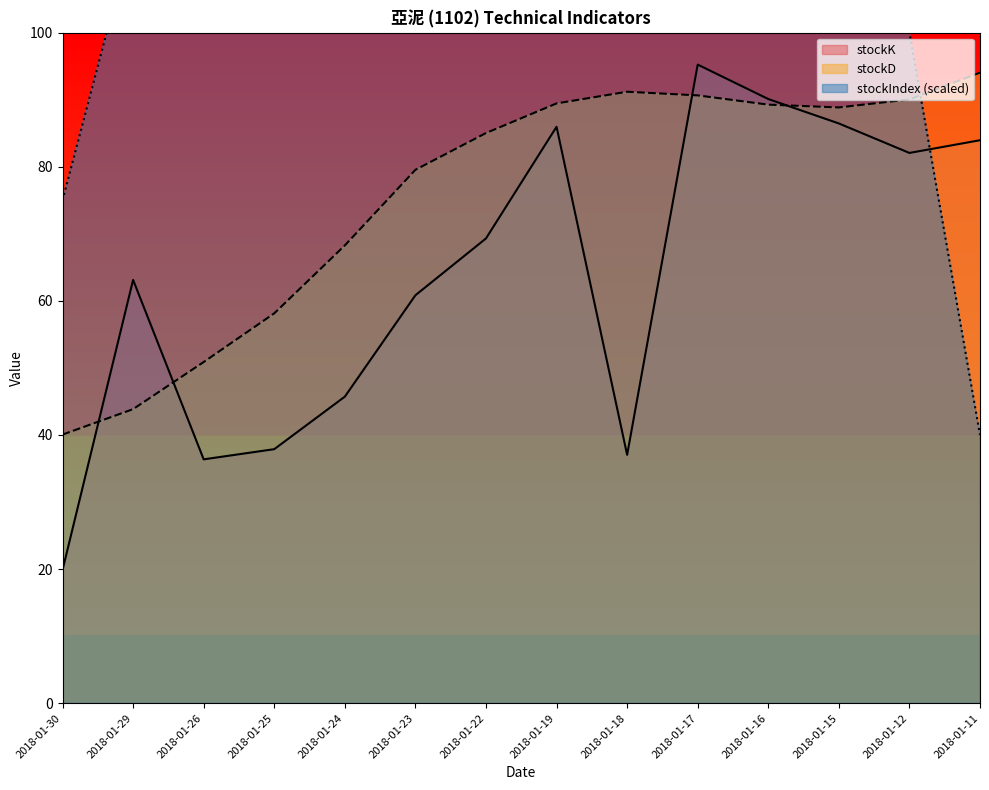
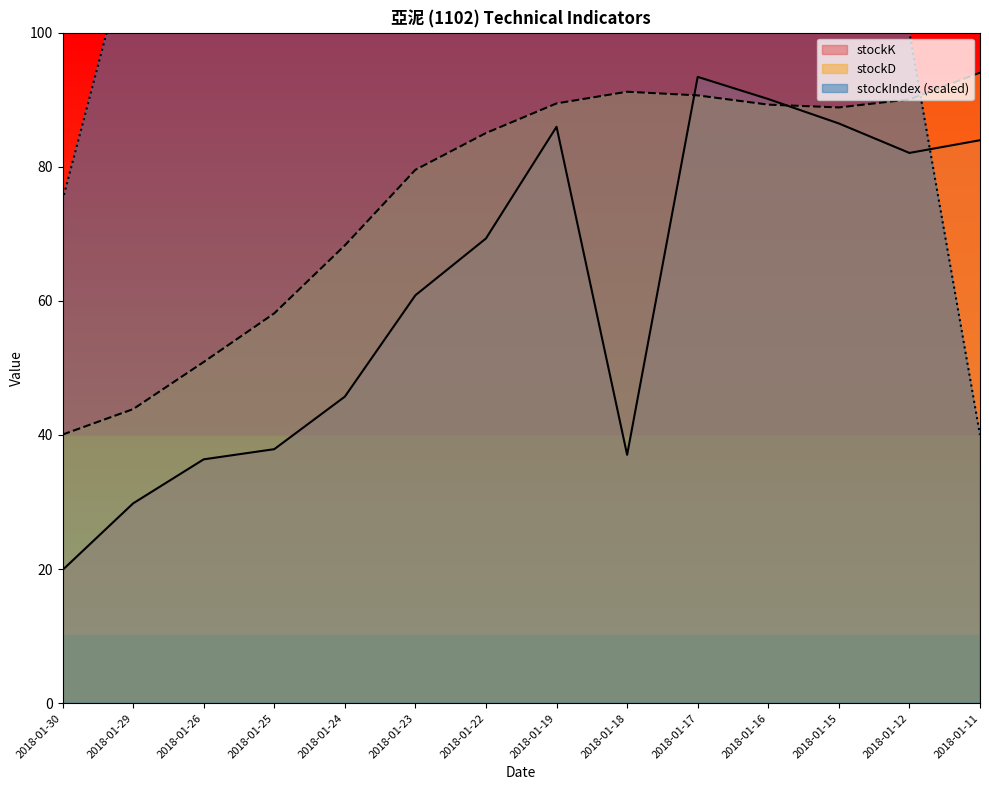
  {
    "stockK": {
      "2018-01-30": 20,
-     "2018-01-29": 63,
+     "2018-01-29": 30,
      "2018-01-26": 36,
      "2018-01-25": 38,
      "2018-01-24": 46,
      "2018-01-23": 61,
      "2018-01-22": 69,
      "2018-01-19": 86,
      "2018-01-18": 37,
-     "2018-01-17": 95,
+     "2018-01-17": 93,
      "2018-01-16": 90,
      "2018-01-15": 86,
      "2018-01-12": 82,
      "2018-01-11": 84
    },
    "stockD": {
      "2018-01-30": 40,
      "2018-01-29": 44,
      "2018-01-26": 51,
      "2018-01-25": 58,
      "2018-01-24": 68,
      "2018-01-23": 80,
      "2018-01-22": 85,
      "2018-01-19": 89,
      "2018-01-18": 91,
      "2018-01-17": 91,
      "2018-01-16": 89,
      "2018-01-15": 89,
      "2018-01-11": 94
    },
    "stockIndex (scaled)": {
      "2018-01-30": 75,
      "2018-01-24": 100,
      "2018-01-12": 100,
      "2018-01-11": 40
    }
  }
